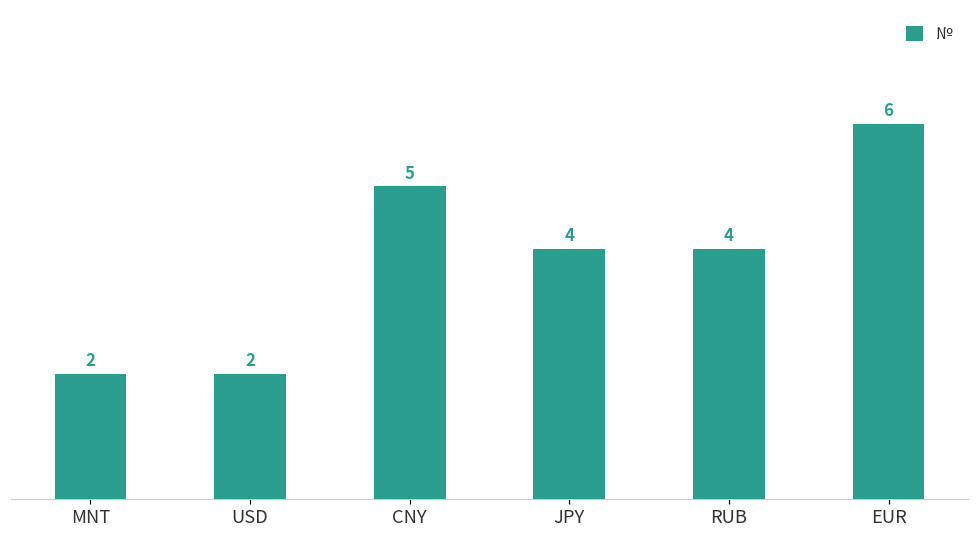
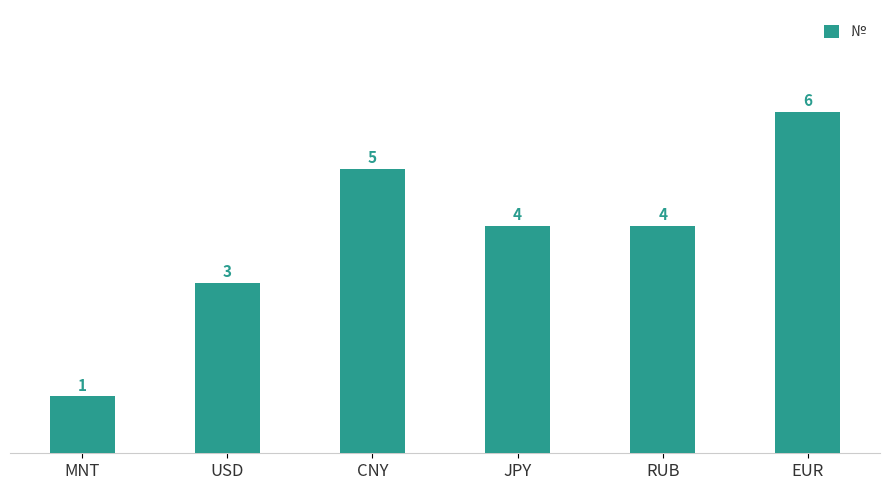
  {
-   "MNT": 2,
-   "USD": 2,
+   "MNT": 1,
+   "USD": 3,
    "CNY": 5,
    "JPY": 4,
    "RUB": 4,
    "EUR": 6
  }
